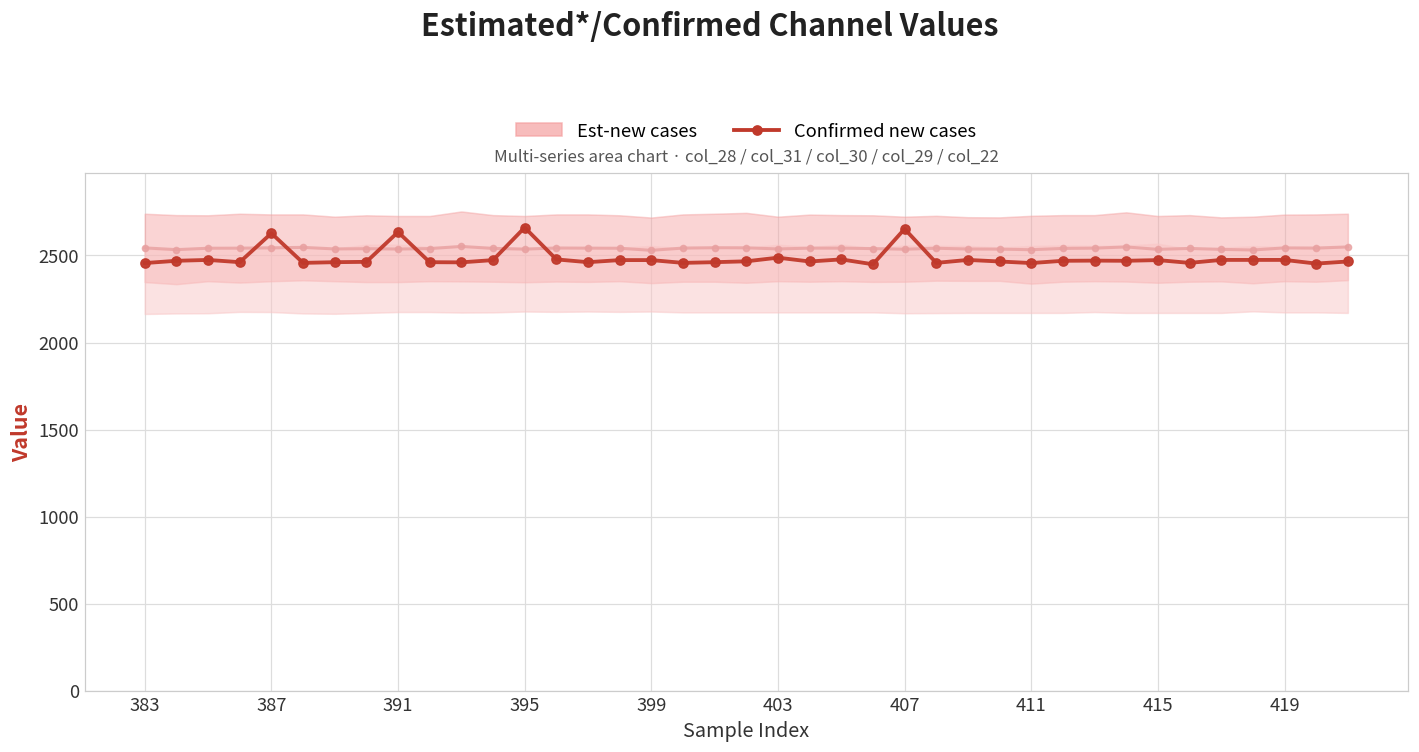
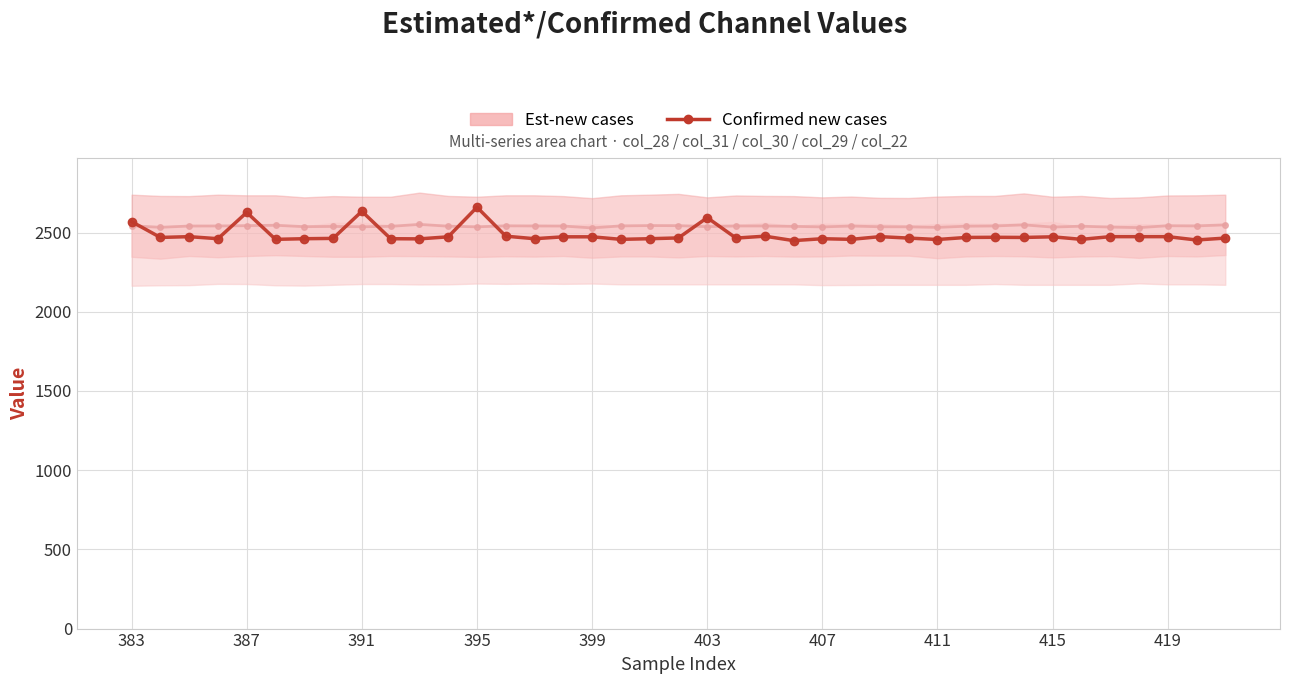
  {
    "Confirmed new cases": {
-     "383": 2460,
+     "383": 2570,
      "387": 2630,
      "391": 2630,
      "395": 2660,
      "399": 2470,
-     "403": 2490,
-     "407": 2650,
+     "403": 2590,
+     "407": 2460,
      "411": 2460,
      "415": 2470,
      "419": 2470
    }
  }
